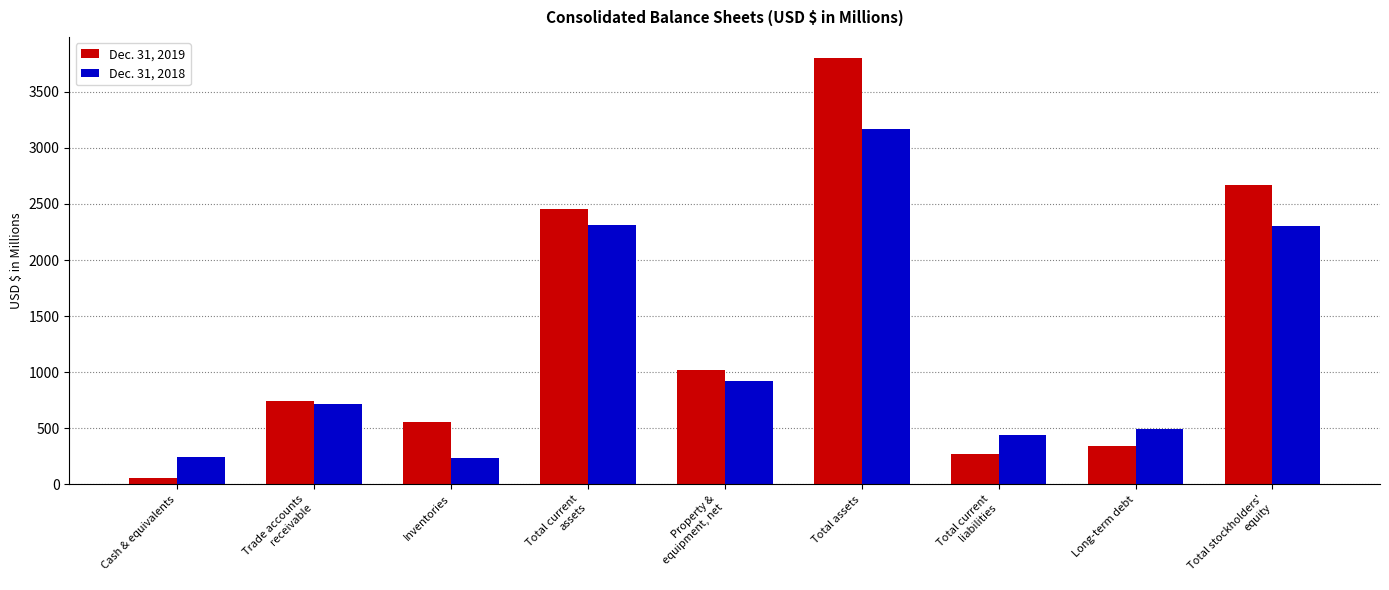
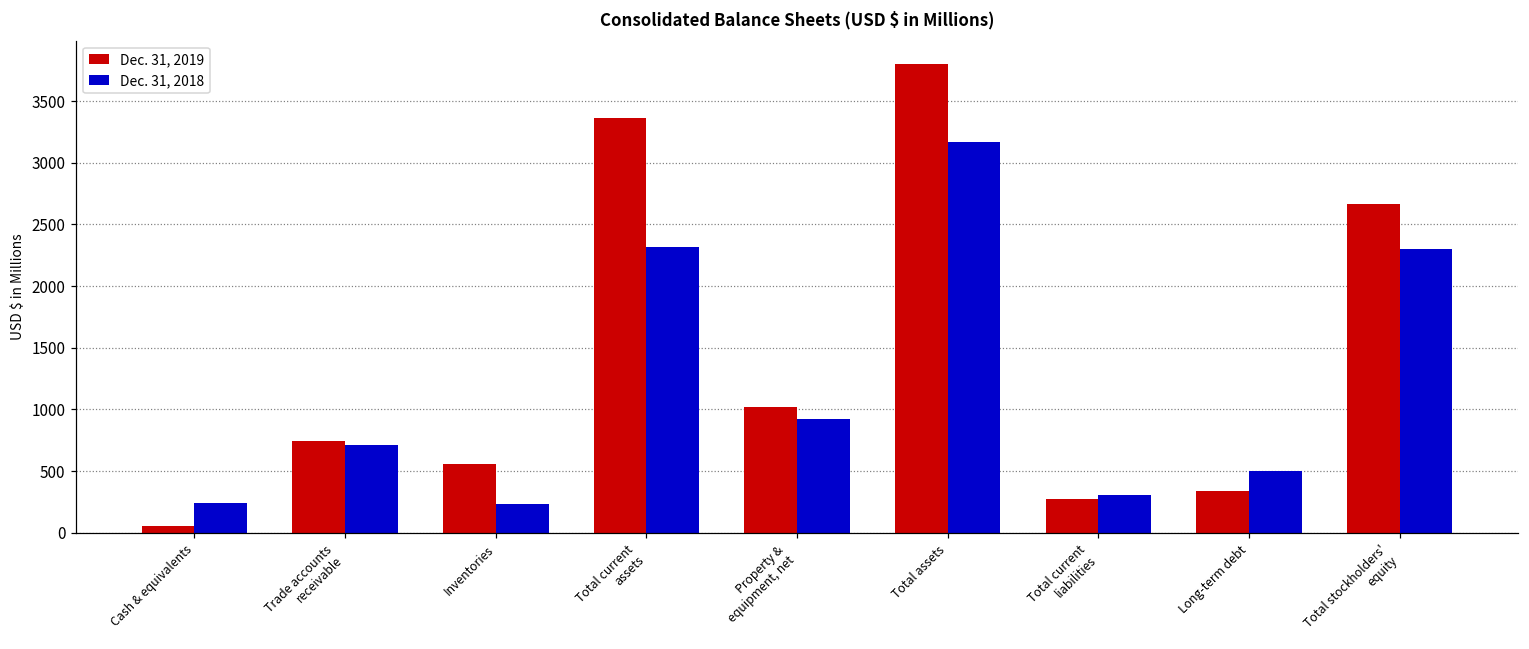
  {
    "Dec. 31, 2019": {
      "Cash & equivalents": 60,
      "Trade accounts receivable": 740,
      "Inventories": 560,
-     "Total current assets": 2460,
+     "Total current assets": 3360,
      "Property & equipment, net": 1020,
      "Total assets": 3800,
      "Total current liabilities": 270,
      "Long-term debt": 340,
      "Total stockholders' equity": 2670
    },
    "Dec. 31, 2018": {
      "Cash & equivalents": 240,
      "Trade accounts receivable": 710,
      "Inventories": 240,
      "Total current assets": 2320,
      "Property & equipment, net": 920,
      "Total assets": 3170,
-     "Total current liabilities": 440,
+     "Total current liabilities": 310,
      "Long-term debt": 500,
      "Total stockholders' equity": 2300
    }
  }
